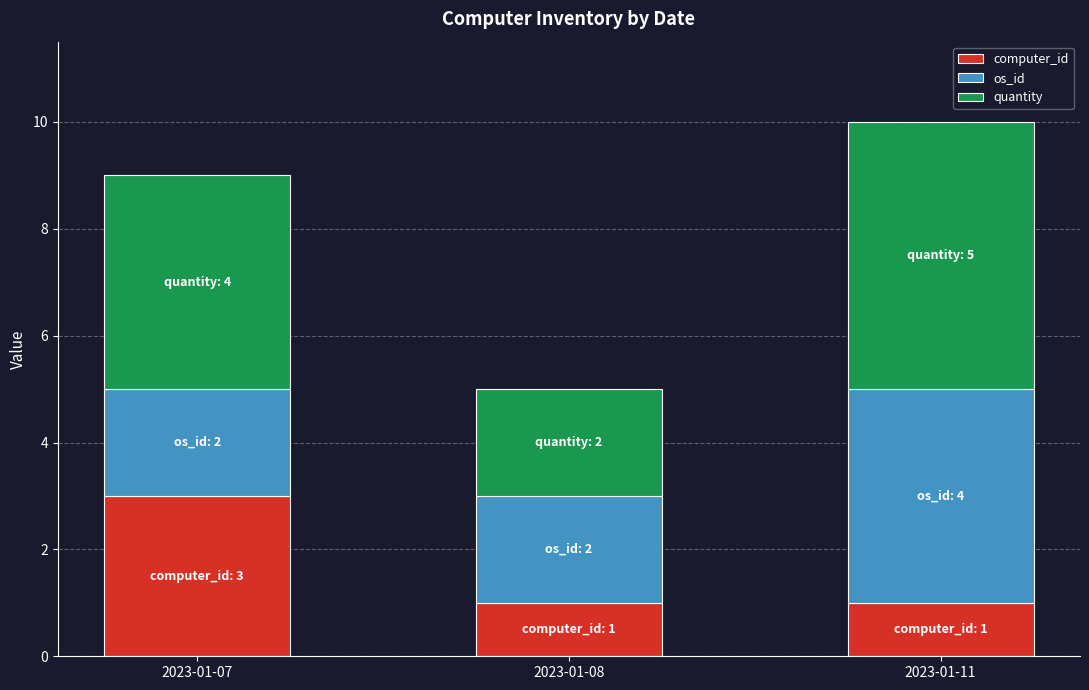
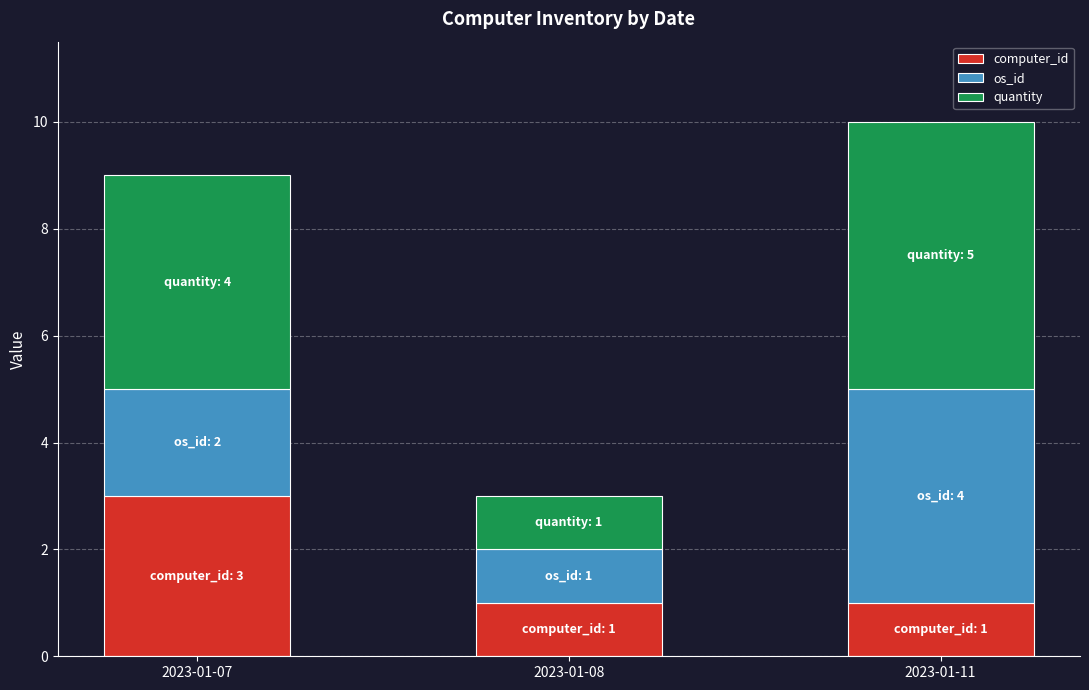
  {
    "computer_id": {
      "2023-01-07": 3,
      "2023-01-08": 1,
      "2023-01-11": 1
    },
    "os_id": {
      "2023-01-07": 2,
-     "2023-01-08": 2,
+     "2023-01-08": 1,
      "2023-01-11": 4
    },
    "quantity": {
      "2023-01-07": 4,
-     "2023-01-08": 2,
+     "2023-01-08": 1,
      "2023-01-11": 5
    }
  }
